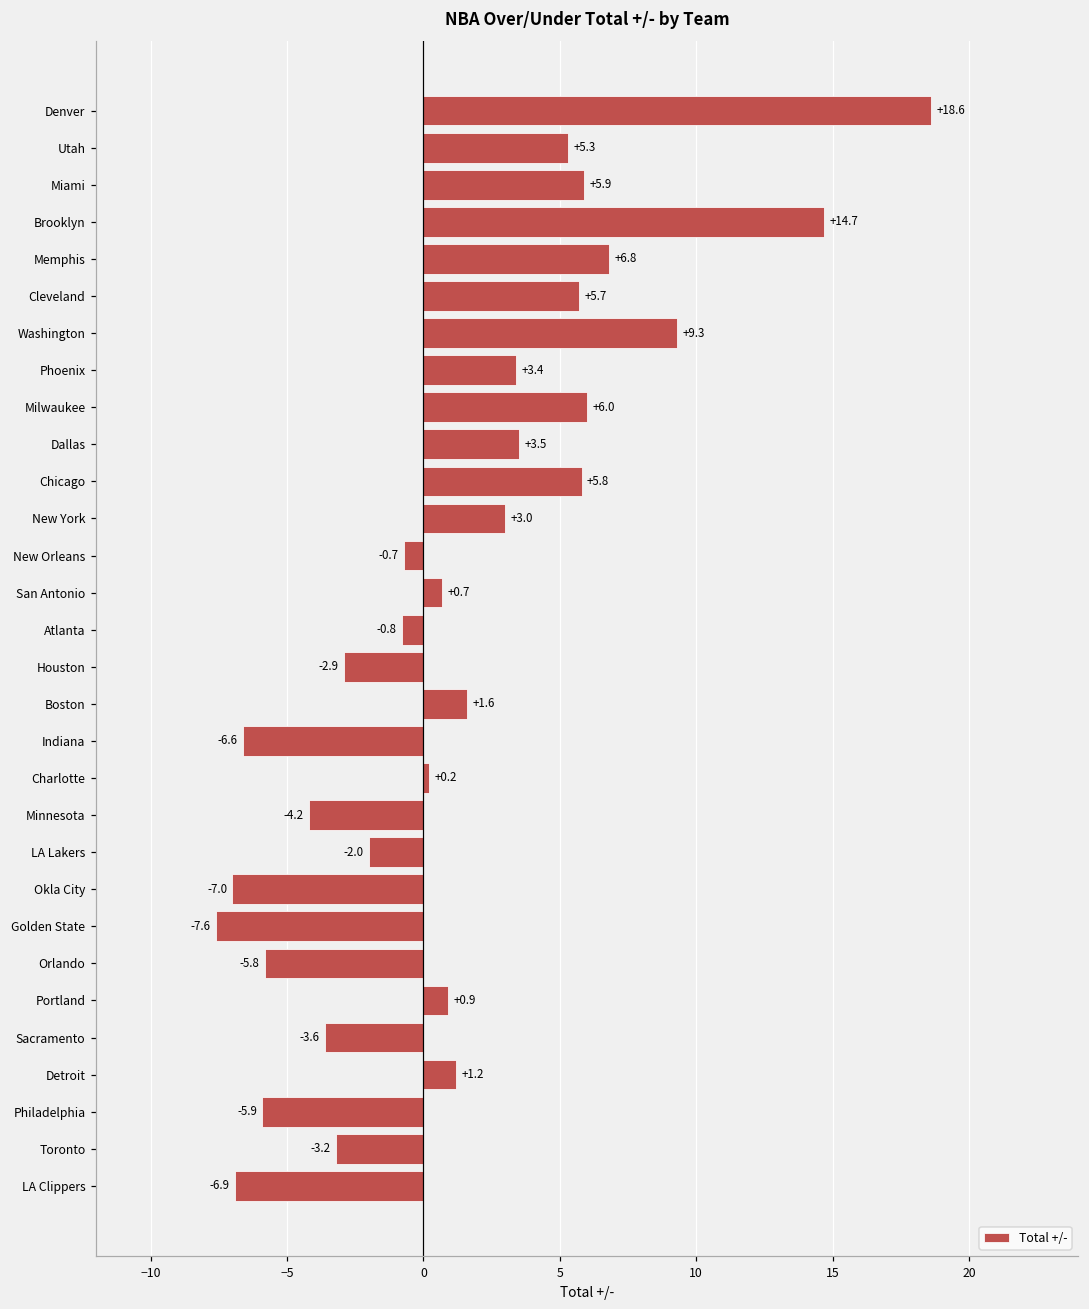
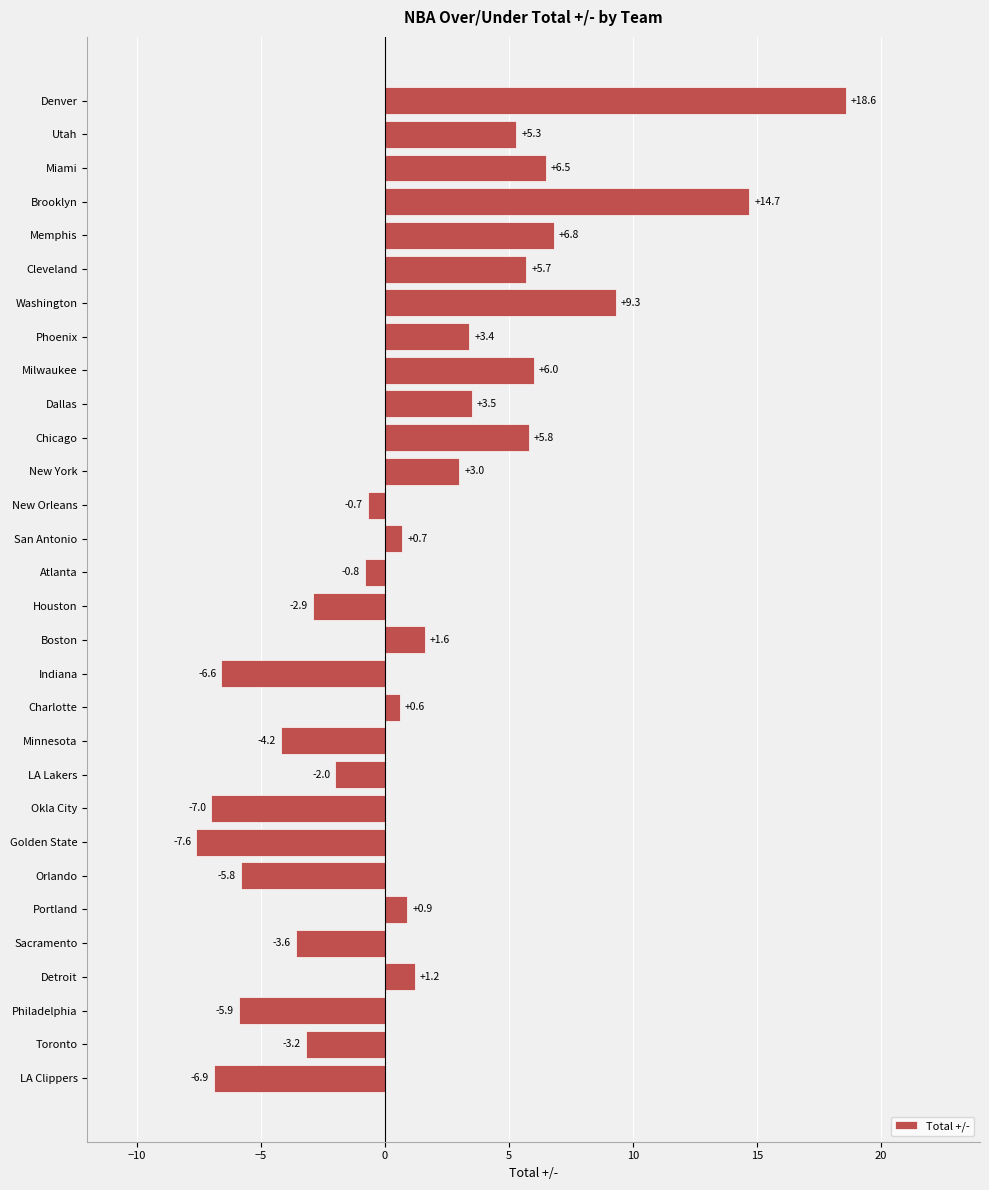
  {
    "Denver": "+18.6",
    "Utah": "+5.3",
-   "Miami": "+5.9",
+   "Miami": "+6.5",
    "Brooklyn": "+14.7",
    "Memphis": "+6.8",
    "Cleveland": "+5.7",
    "Washington": "+9.3",
    "Phoenix": "+3.4",
    "Milwaukee": "+6.0",
    "Dallas": "+3.5",
    "Chicago": "+5.8",
    "New York": "+3.0",
    "New Orleans": "-0.7",
    "San Antonio": "+0.7",
    "Atlanta": "-0.8",
    "Houston": "-2.9",
    "Boston": "+1.6",
    "Indiana": "-6.6",
-   "Charlotte": "+0.2",
+   "Charlotte": "+0.6",
    "Minnesota": "-4.2",
    "LA Lakers": "-2.0",
    "Okla City": "-7.0",
    "Golden State": "-7.6",
    "Orlando": "-5.8",
    "Portland": "+0.9",
    "Sacramento": "-3.6",
    "Detroit": "+1.2",
    "Philadelphia": "-5.9",
    "Toronto": "-3.2",
    "LA Clippers": "-6.9"
  }
